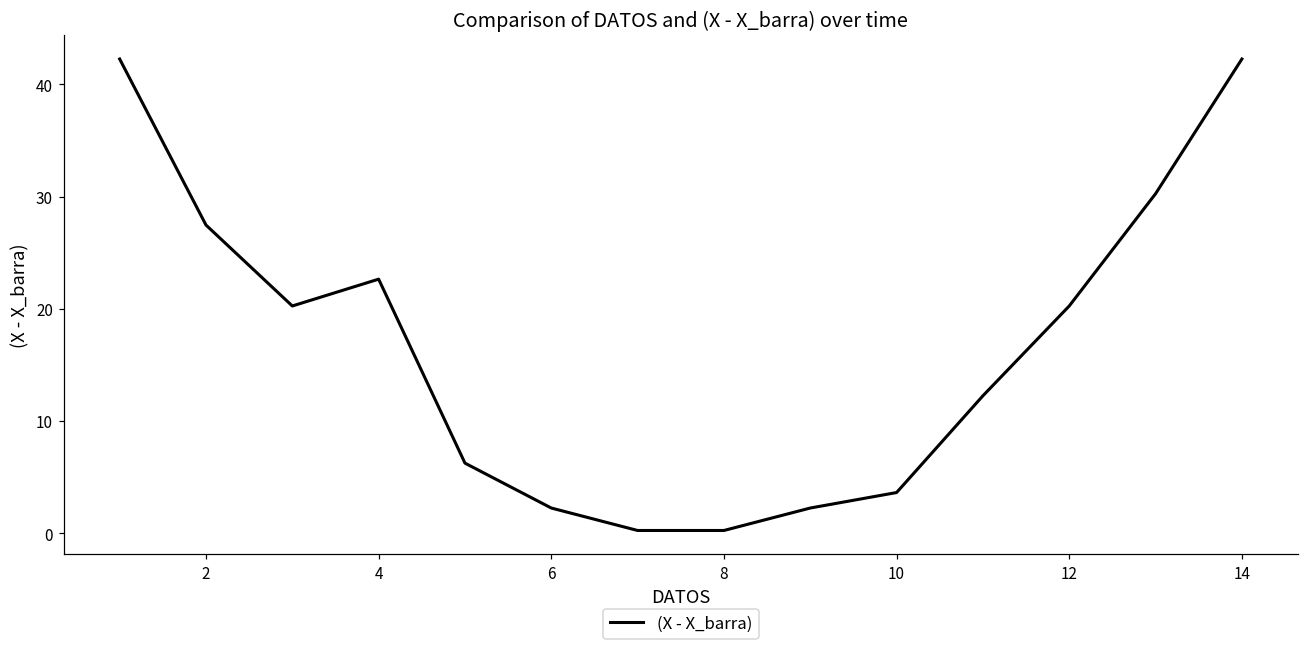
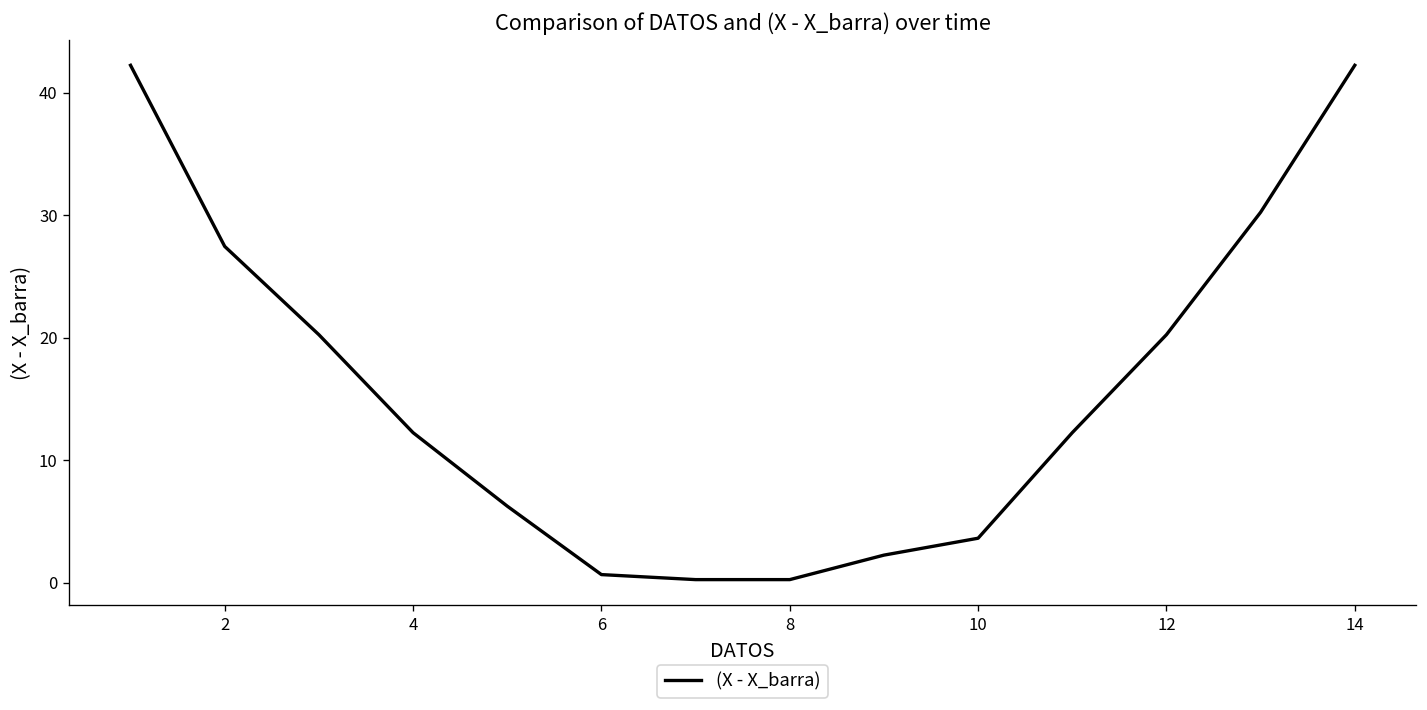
  {
    "2": 27.5,
-   "4": 22.6,
-   "6": 2.3,
+   "4": 12.3,
+   "6": 0.7,
    "8": 0.3,
    "10": 3.6,
    "12": 20.3,
    "14": 42.3
  }
